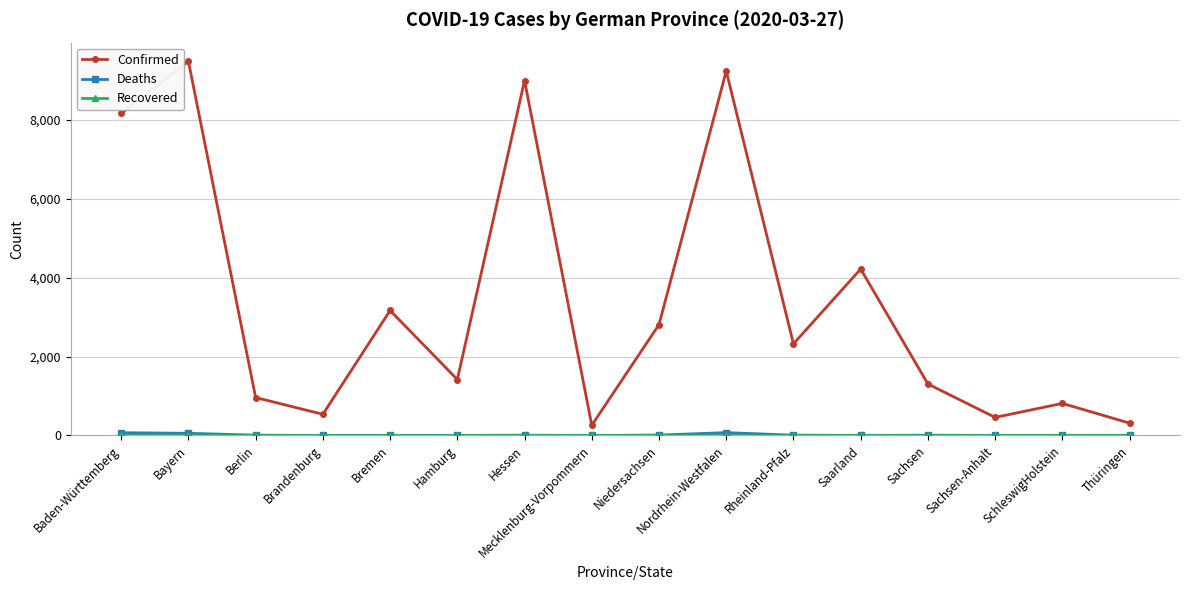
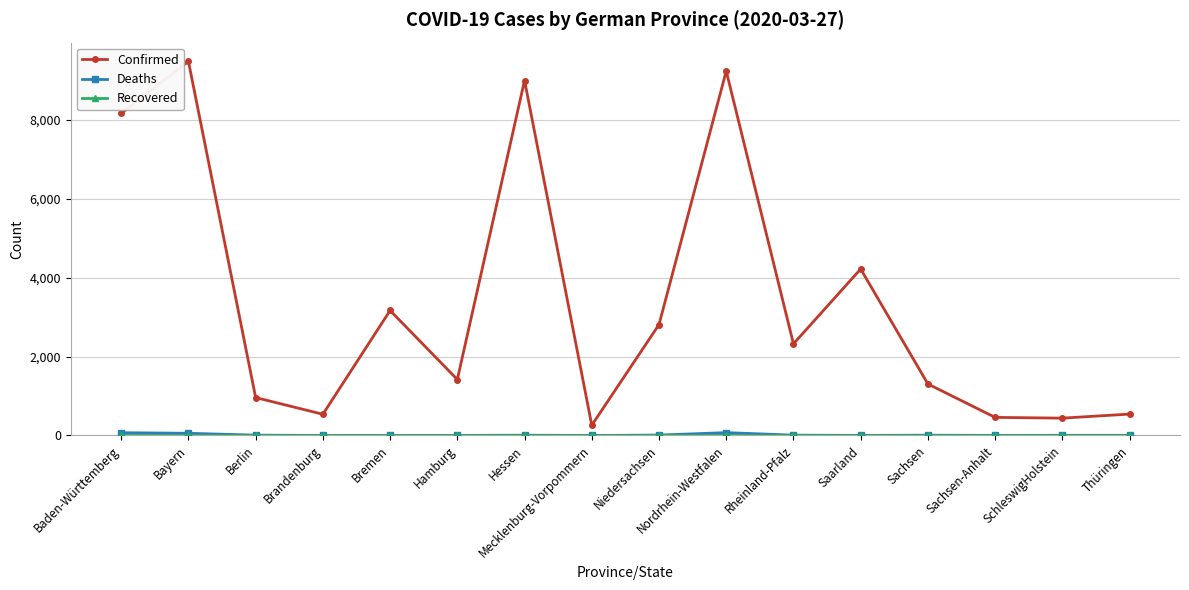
  {
    "Confirmed": {
      "Baden-Württemberg": "8,200",
      "Bayern": "9,500",
      "Berlin": "1,000",
      "Brandenburg": "500",
      "Bremen": "3,200",
      "Hamburg": "1,400",
      "Hessen": "9,000",
      "Mecklenburg-Vorpommern": "300",
      "Niedersachsen": "2,800",
      "Nordrhein-Westfalen": "9,200",
      "Rheinland-Pfalz": "2,300",
      "Saarland": "4,200",
      "Sachsen": "1,300",
      "Sachsen-Anhalt": "500",
-     "SchleswigHolstein": "800",
-     "Thüringen": "300"
+     "SchleswigHolstein": "400",
+     "Thüringen": "500"
    },
    "Deaths": {
      "Baden-Württemberg": "100",
      "Nordrhein-Westfalen": "100"
    },
    "Recovered": {
      "Baden-Württemberg": "0",
      "Nordrhein-Westfalen": "0"
    }
  }
